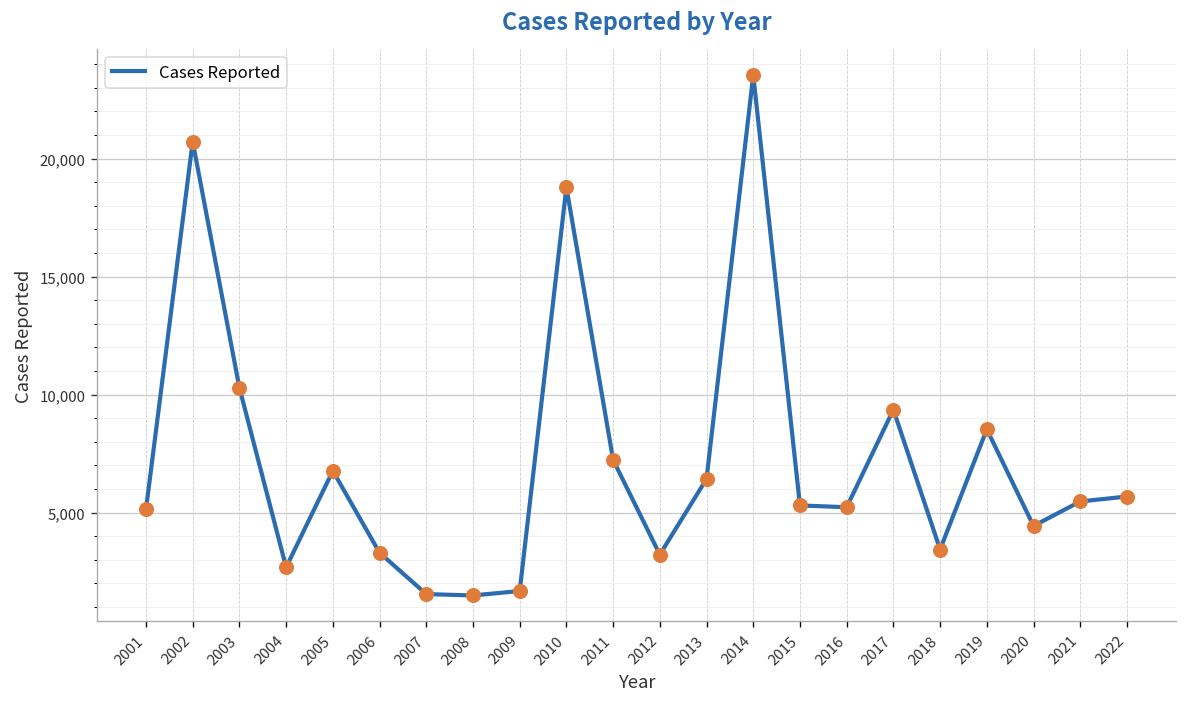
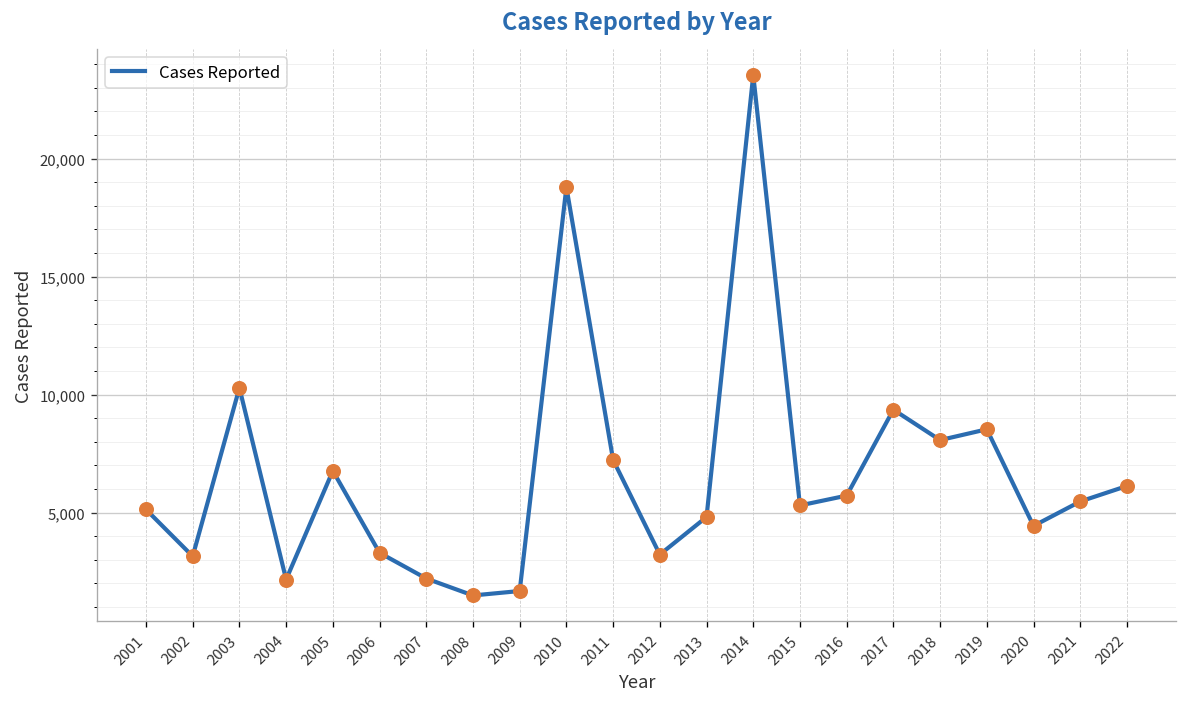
  {
    "2001": "5,100",
-   "2002": "20,700",
+   "2002": "3,100",
    "2003": "10,300",
-   "2004": "2,700",
+   "2004": "2,200",
    "2005": "6,800",
    "2006": "3,300",
-   "2007": "1,500",
+   "2007": "2,200",
    "2008": "1,500",
    "2009": "1,700",
    "2010": "18,800",
    "2011": "7,200",
    "2012": "3,200",
-   "2013": "6,400",
+   "2013": "4,800",
    "2014": "23,500",
    "2015": "5,300",
-   "2016": "5,200",
+   "2016": "5,700",
    "2017": "9,400",
-   "2018": "3,400",
+   "2018": "8,100",
    "2019": "8,500",
    "2020": "4,400",
    "2021": "5,500",
-   "2022": "5,700"
+   "2022": "6,100"
  }
